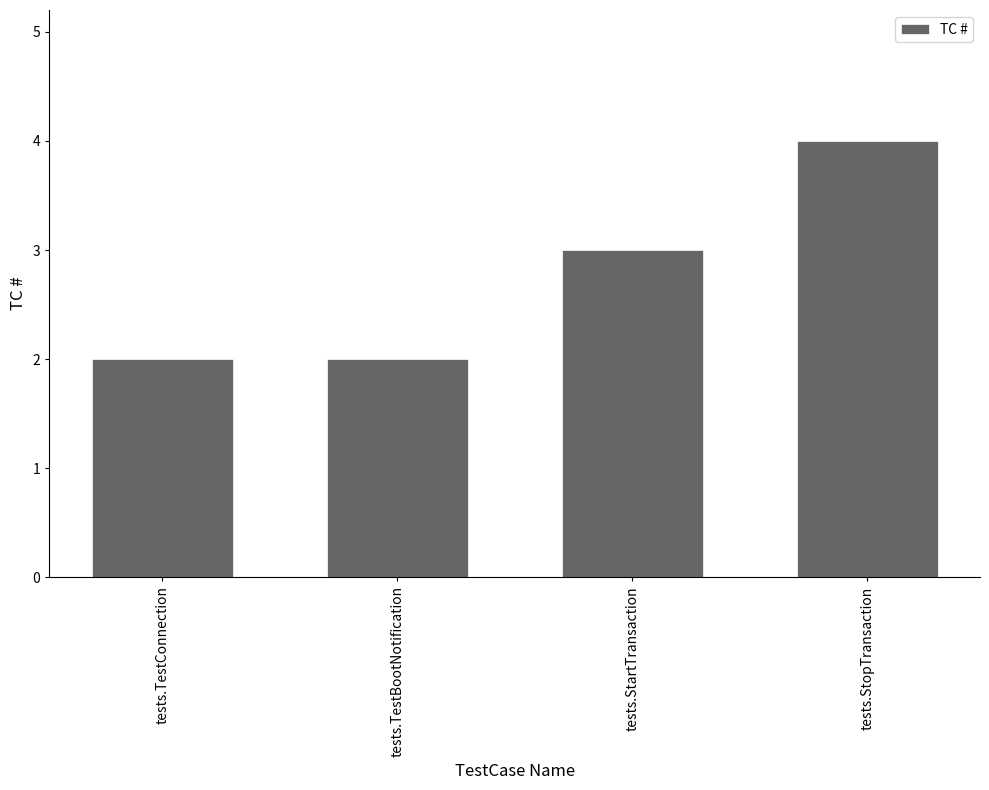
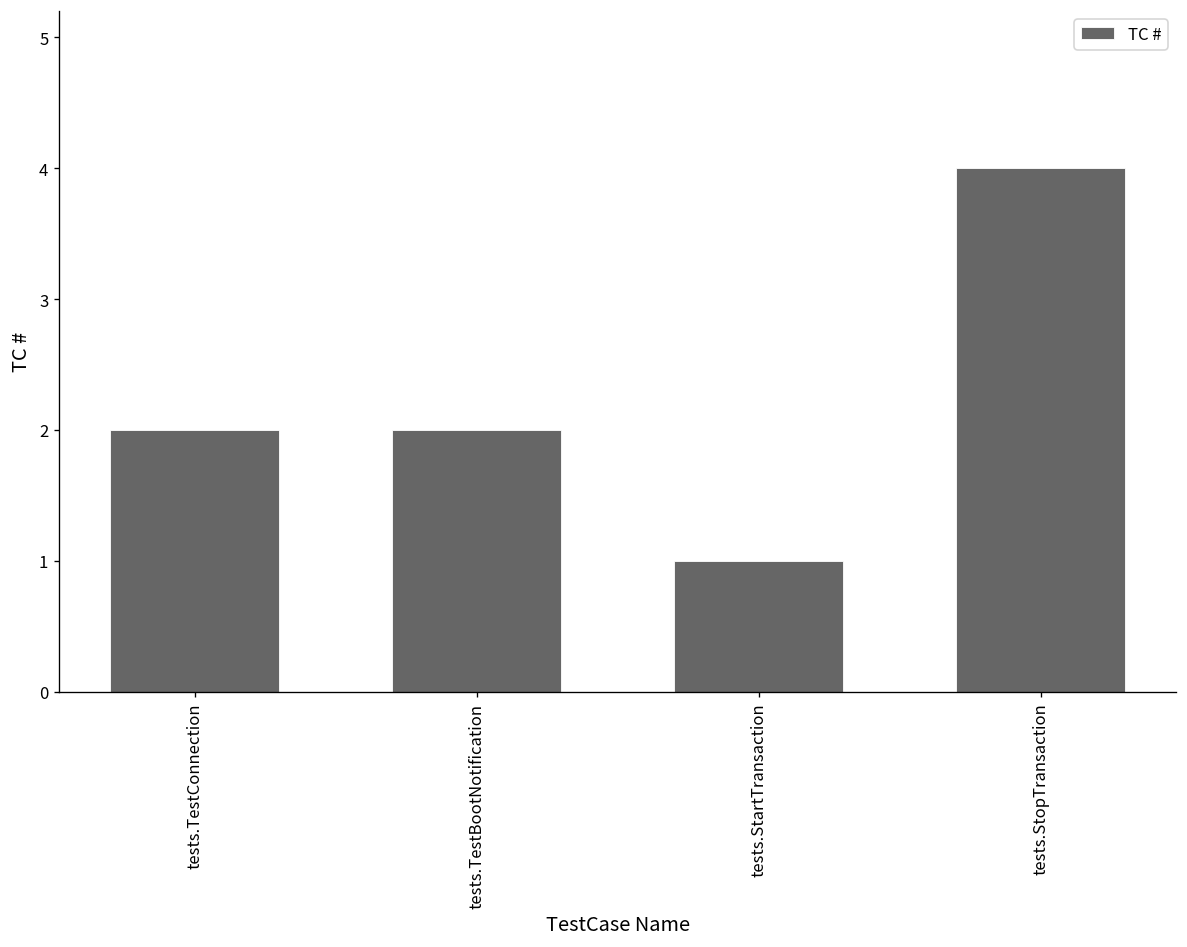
  {
    "tests.TestConnection": 2,
    "tests.TestBootNotification": 2,
-   "tests.StartTransaction": 3,
+   "tests.StartTransaction": 1,
    "tests.StopTransaction": 4
  }
